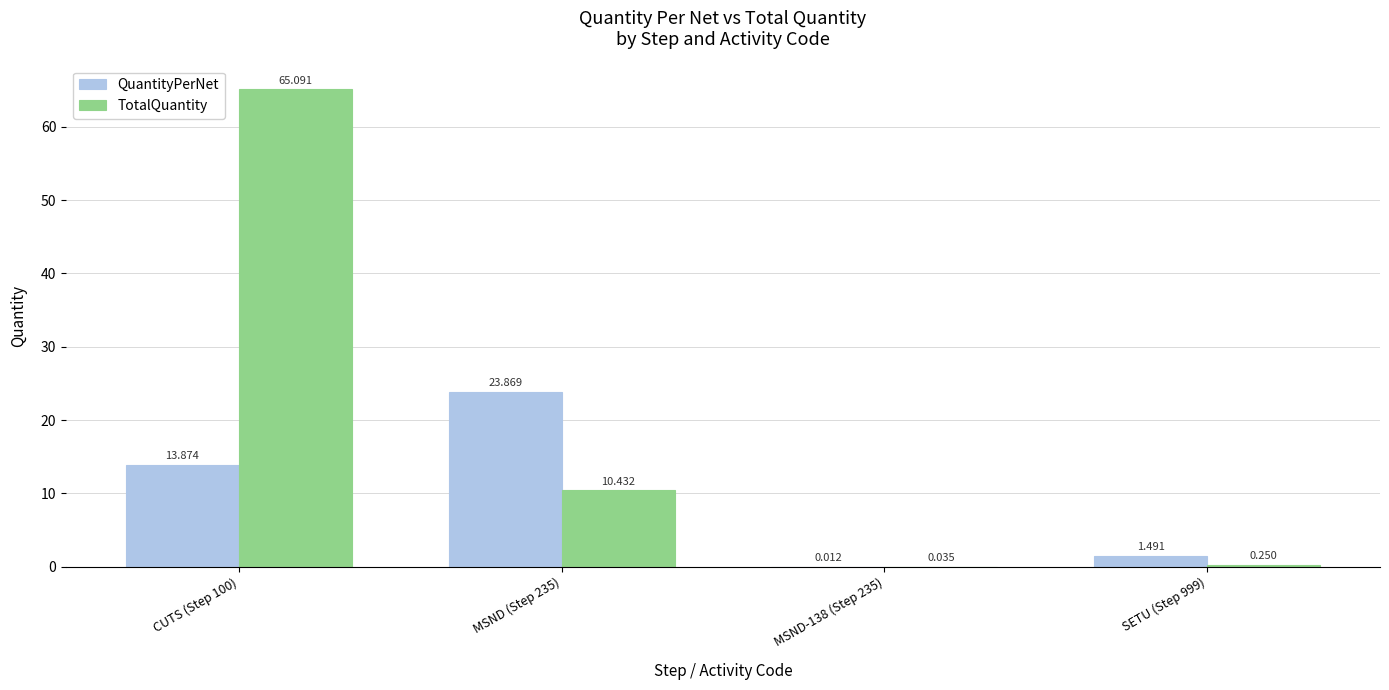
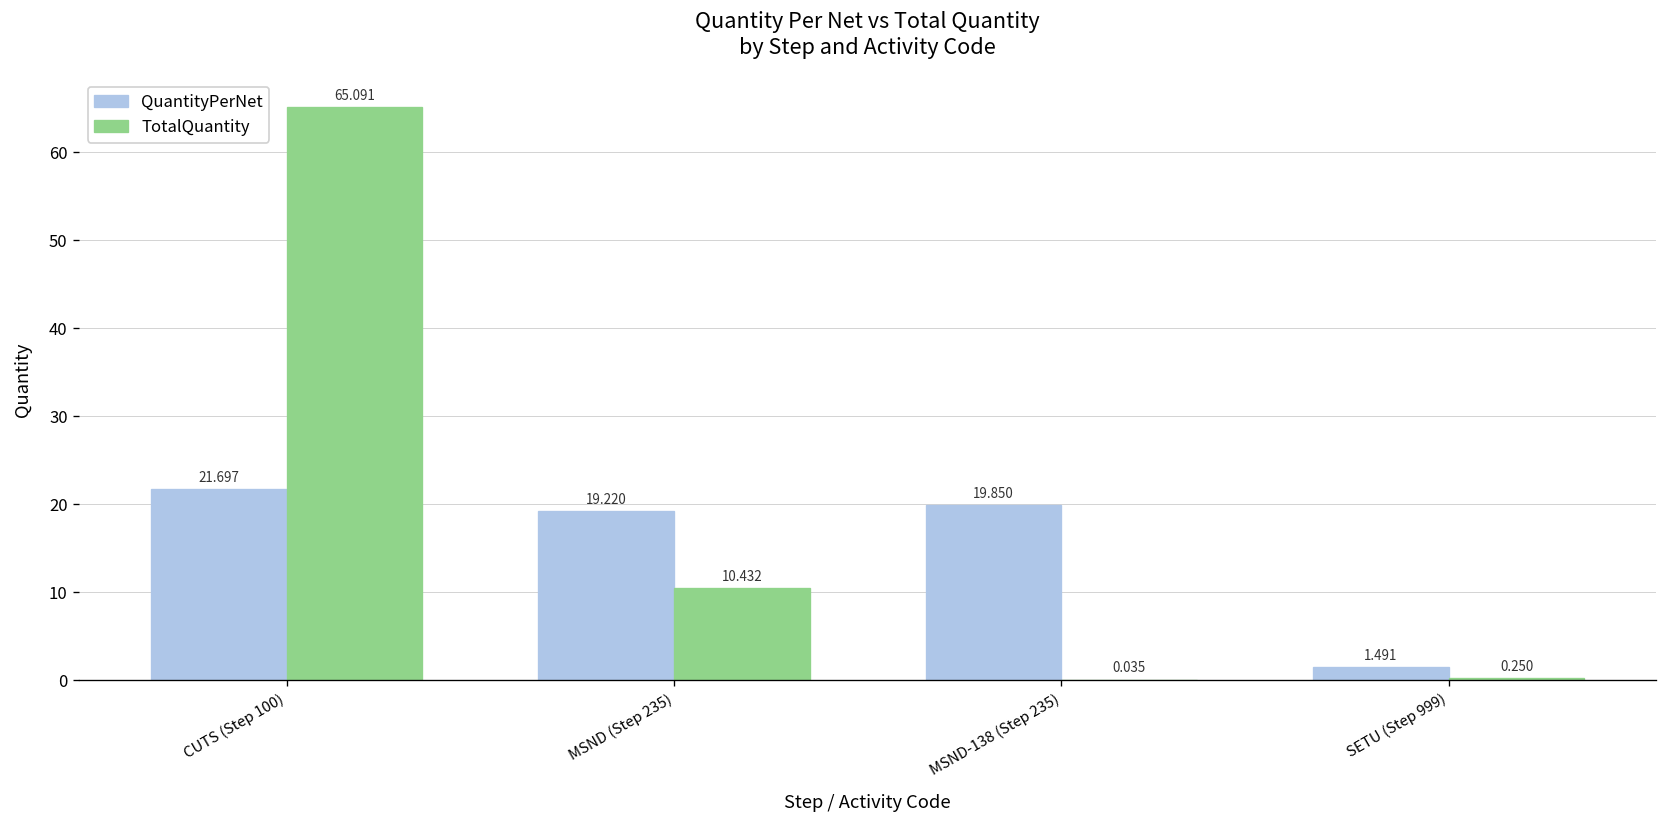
  {
    "QuantityPerNet": {
-     "CUTS (Step 100)": 13.874,
-     "MSND (Step 235)": 23.869,
-     "MSND-138 (Step 235)": 0.012,
+     "CUTS (Step 100)": 21.697,
+     "MSND (Step 235)": 19.220,
+     "MSND-138 (Step 235)": 19.850,
      "SETU (Step 999)": 1.491
    },
    "TotalQuantity": {
      "CUTS (Step 100)": 65.091,
      "MSND (Step 235)": 10.432,
      "MSND-138 (Step 235)": 0.035,
      "SETU (Step 999)": 0.250
    }
  }
